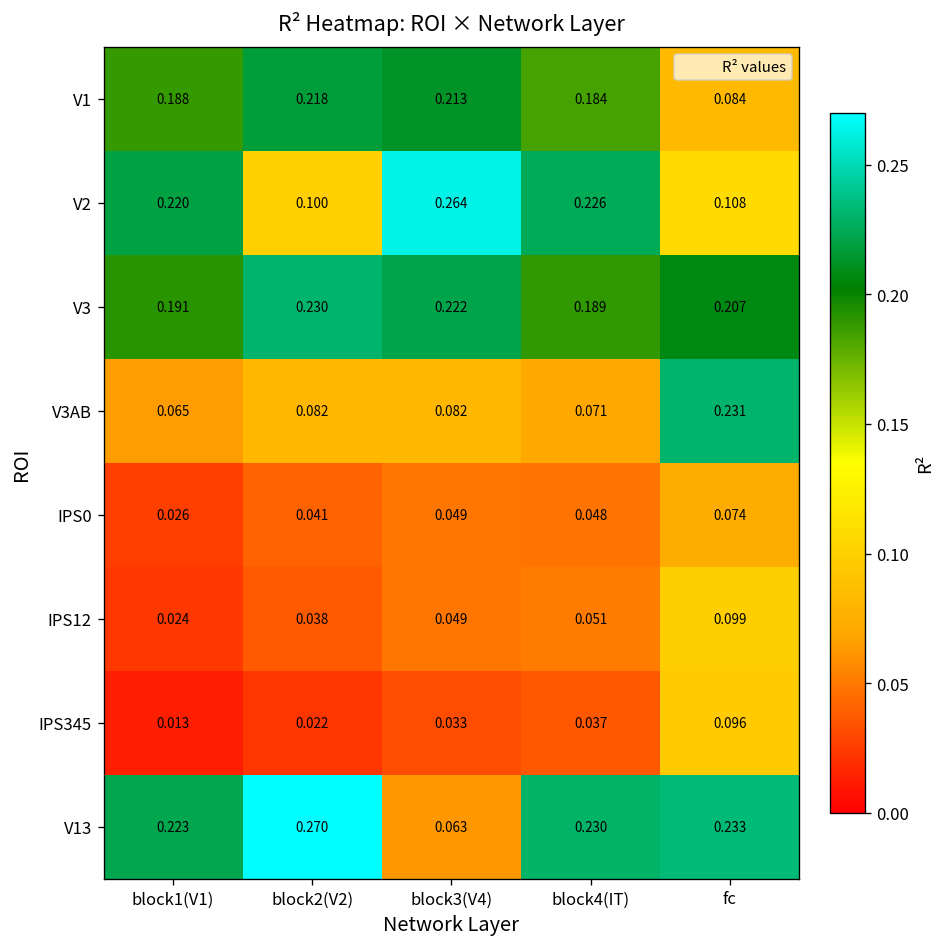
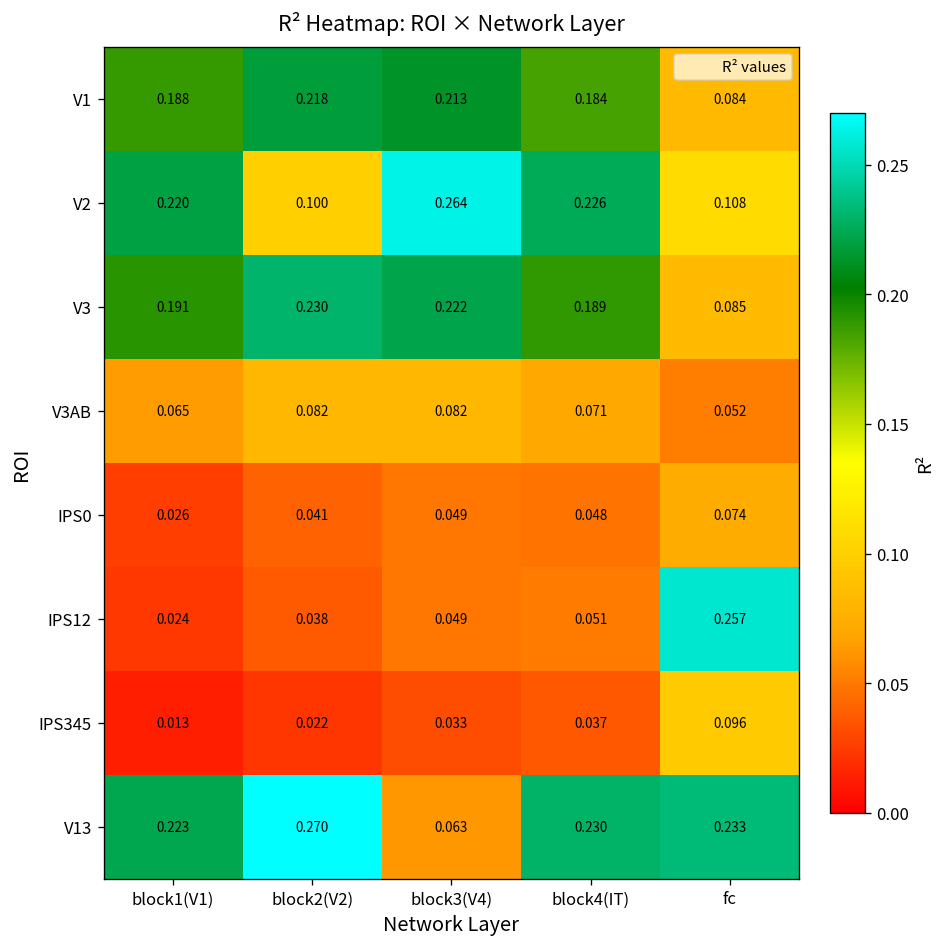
  {
    "V1": {
      "block1(V1)": 0.188,
      "block2(V2)": 0.218,
      "block3(V4)": 0.213,
      "block4(IT)": 0.184,
      "fc": 0.084
    },
    "V2": {
      "block1(V1)": 0.220,
      "block2(V2)": 0.100,
      "block3(V4)": 0.264,
      "block4(IT)": 0.226,
      "fc": 0.108
    },
    "V3": {
      "block1(V1)": 0.191,
      "block2(V2)": 0.230,
      "block3(V4)": 0.222,
      "block4(IT)": 0.189,
-     "fc": 0.207
+     "fc": 0.085
    },
    "V3AB": {
      "block1(V1)": 0.065,
      "block2(V2)": 0.082,
      "block3(V4)": 0.082,
      "block4(IT)": 0.071,
-     "fc": 0.231
+     "fc": 0.052
    },
    "IPS0": {
      "block1(V1)": 0.026,
      "block2(V2)": 0.041,
      "block3(V4)": 0.049,
      "block4(IT)": 0.048,
      "fc": 0.074
    },
    "IPS12": {
      "block1(V1)": 0.024,
      "block2(V2)": 0.038,
      "block3(V4)": 0.049,
      "block4(IT)": 0.051,
-     "fc": 0.099
+     "fc": 0.257
    },
    "IPS345": {
      "block1(V1)": 0.013,
      "block2(V2)": 0.022,
      "block3(V4)": 0.033,
      "block4(IT)": 0.037,
      "fc": 0.096
    },
    "V13": {
      "block1(V1)": 0.223,
      "block2(V2)": 0.270,
      "block3(V4)": 0.063,
      "block4(IT)": 0.230,
      "fc": 0.233
    }
  }
